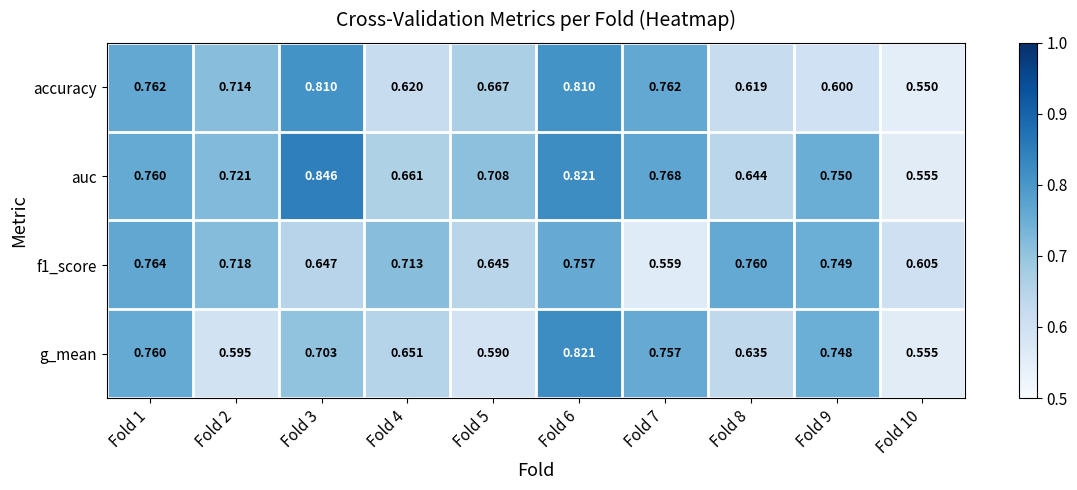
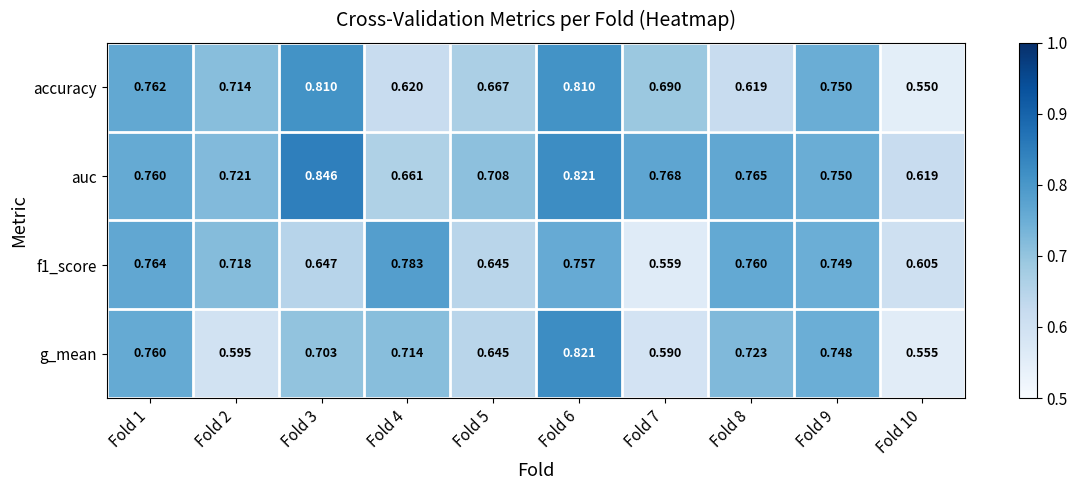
  {
    "accuracy": {
      "Fold 1": 0.762,
      "Fold 2": 0.714,
      "Fold 3": 0.810,
      "Fold 4": 0.620,
      "Fold 5": 0.667,
      "Fold 6": 0.810,
-     "Fold 7": 0.762,
+     "Fold 7": 0.690,
      "Fold 8": 0.619,
-     "Fold 9": 0.600,
+     "Fold 9": 0.750,
      "Fold 10": 0.550
    },
    "auc": {
      "Fold 1": 0.760,
      "Fold 2": 0.721,
      "Fold 3": 0.846,
      "Fold 4": 0.661,
      "Fold 5": 0.708,
      "Fold 6": 0.821,
      "Fold 7": 0.768,
-     "Fold 8": 0.644,
+     "Fold 8": 0.765,
      "Fold 9": 0.750,
-     "Fold 10": 0.555
+     "Fold 10": 0.619
    },
    "f1_score": {
      "Fold 1": 0.764,
      "Fold 2": 0.718,
      "Fold 3": 0.647,
-     "Fold 4": 0.713,
+     "Fold 4": 0.783,
      "Fold 5": 0.645,
      "Fold 6": 0.757,
      "Fold 7": 0.559,
      "Fold 8": 0.760,
      "Fold 9": 0.749,
      "Fold 10": 0.605
    },
    "g_mean": {
      "Fold 1": 0.760,
      "Fold 2": 0.595,
      "Fold 3": 0.703,
-     "Fold 4": 0.651,
-     "Fold 5": 0.590,
+     "Fold 4": 0.714,
+     "Fold 5": 0.645,
      "Fold 6": 0.821,
-     "Fold 7": 0.757,
-     "Fold 8": 0.635,
+     "Fold 7": 0.590,
+     "Fold 8": 0.723,
      "Fold 9": 0.748,
      "Fold 10": 0.555
    }
  }
